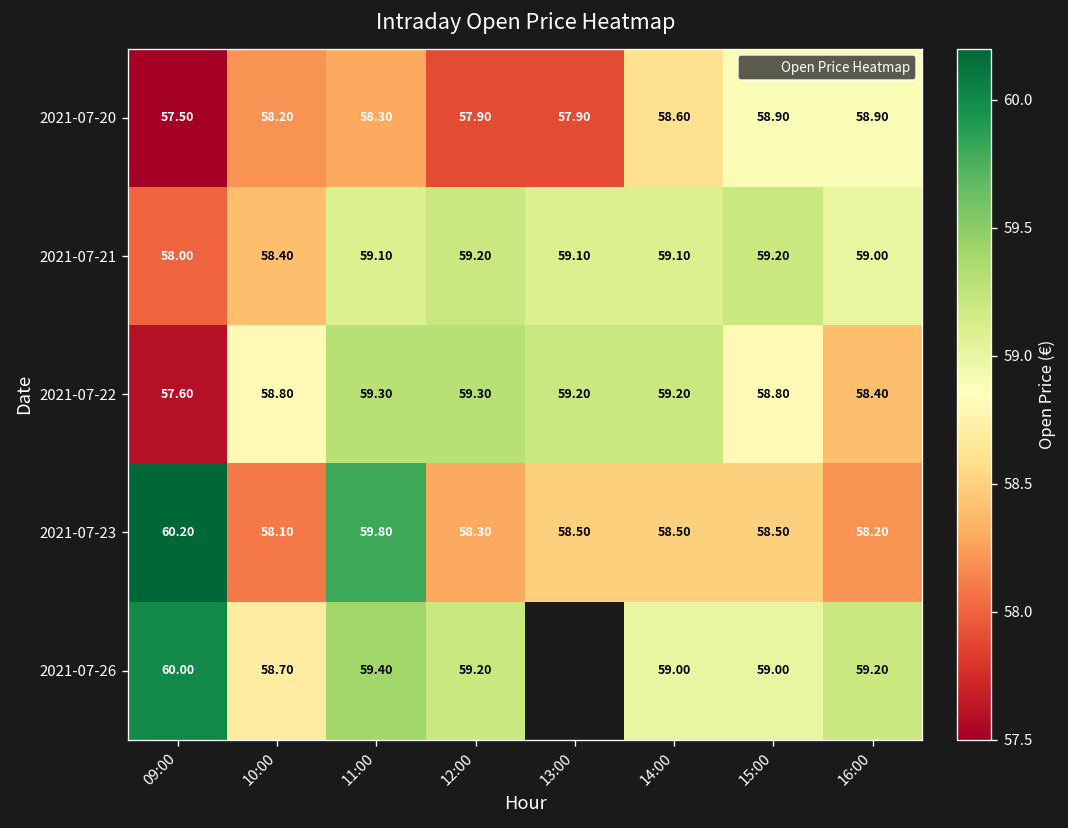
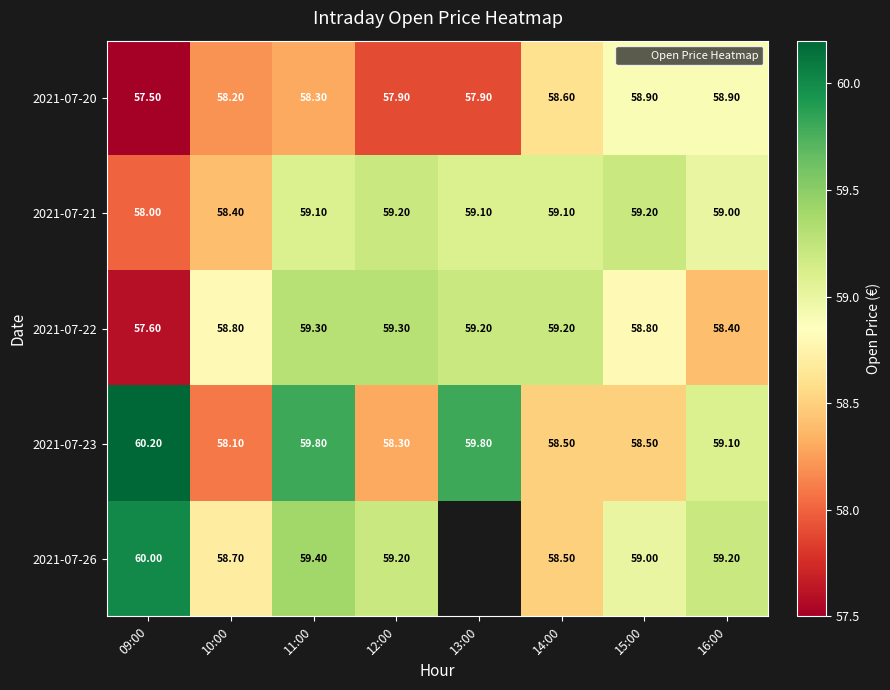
  {
    "2021-07-20": {
      "09:00": 57.50,
      "10:00": 58.20,
      "11:00": 58.30,
      "12:00": 57.90,
      "13:00": 57.90,
      "14:00": 58.60,
      "15:00": 58.90,
      "16:00": 58.90
    },
    "2021-07-21": {
      "09:00": 58.00,
      "10:00": 58.40,
      "11:00": 59.10,
      "12:00": 59.20,
      "13:00": 59.10,
      "14:00": 59.10,
      "15:00": 59.20,
      "16:00": 59.00
    },
    "2021-07-22": {
      "09:00": 57.60,
      "10:00": 58.80,
      "11:00": 59.30,
      "12:00": 59.30,
      "13:00": 59.20,
      "14:00": 59.20,
      "15:00": 58.80,
      "16:00": 58.40
    },
    "2021-07-23": {
      "09:00": 60.20,
      "10:00": 58.10,
      "11:00": 59.80,
      "12:00": 58.30,
-     "13:00": 58.50,
+     "13:00": 59.80,
      "14:00": 58.50,
      "15:00": 58.50,
-     "16:00": 58.20
+     "16:00": 59.10
    },
    "2021-07-26": {
      "09:00": 60.00,
      "10:00": 58.70,
      "11:00": 59.40,
      "12:00": 59.20,
-     "14:00": 59.00,
+     "14:00": 58.50,
      "15:00": 59.00,
      "16:00": 59.20
    }
  }
